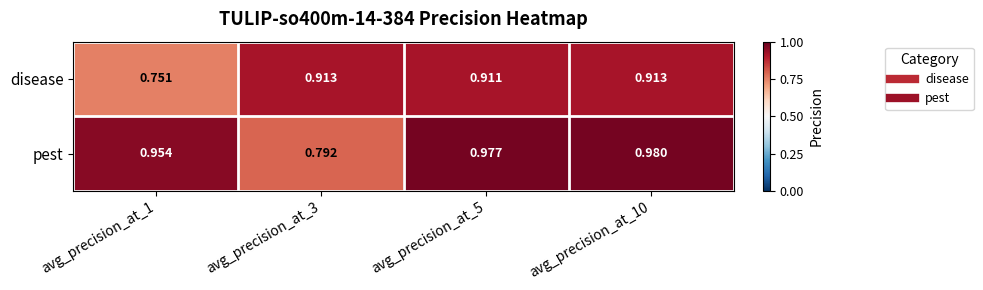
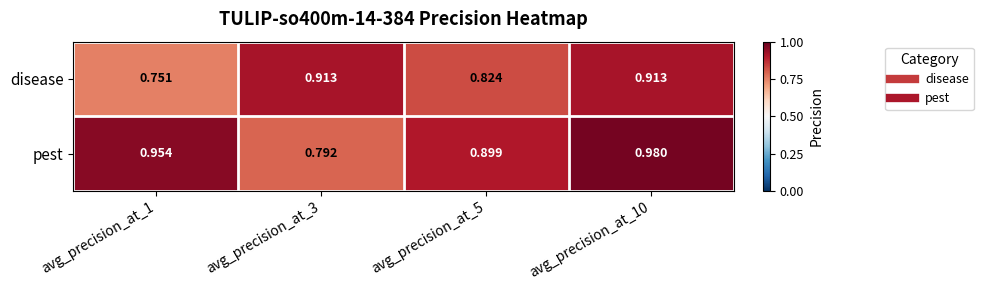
  {
    "disease": {
      "avg_precision_at_1": 0.751,
      "avg_precision_at_3": 0.913,
-     "avg_precision_at_5": 0.911,
+     "avg_precision_at_5": 0.824,
      "avg_precision_at_10": 0.913
    },
    "pest": {
      "avg_precision_at_1": 0.954,
      "avg_precision_at_3": 0.792,
-     "avg_precision_at_5": 0.977,
+     "avg_precision_at_5": 0.899,
      "avg_precision_at_10": 0.980
    }
  }
